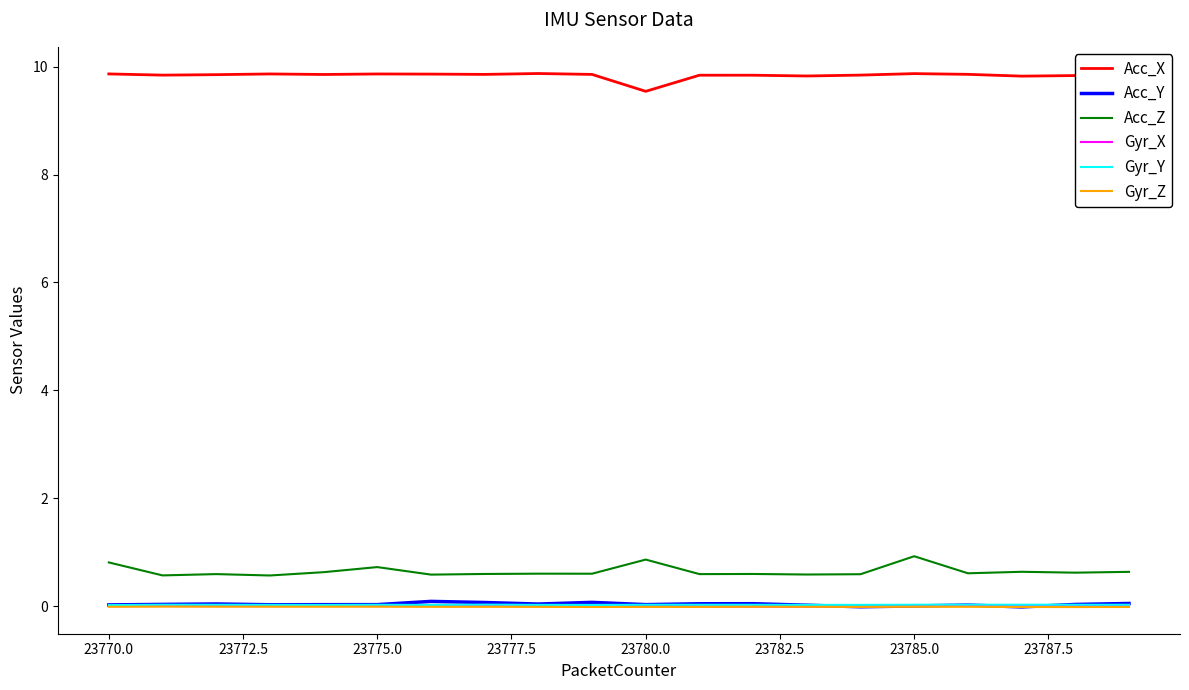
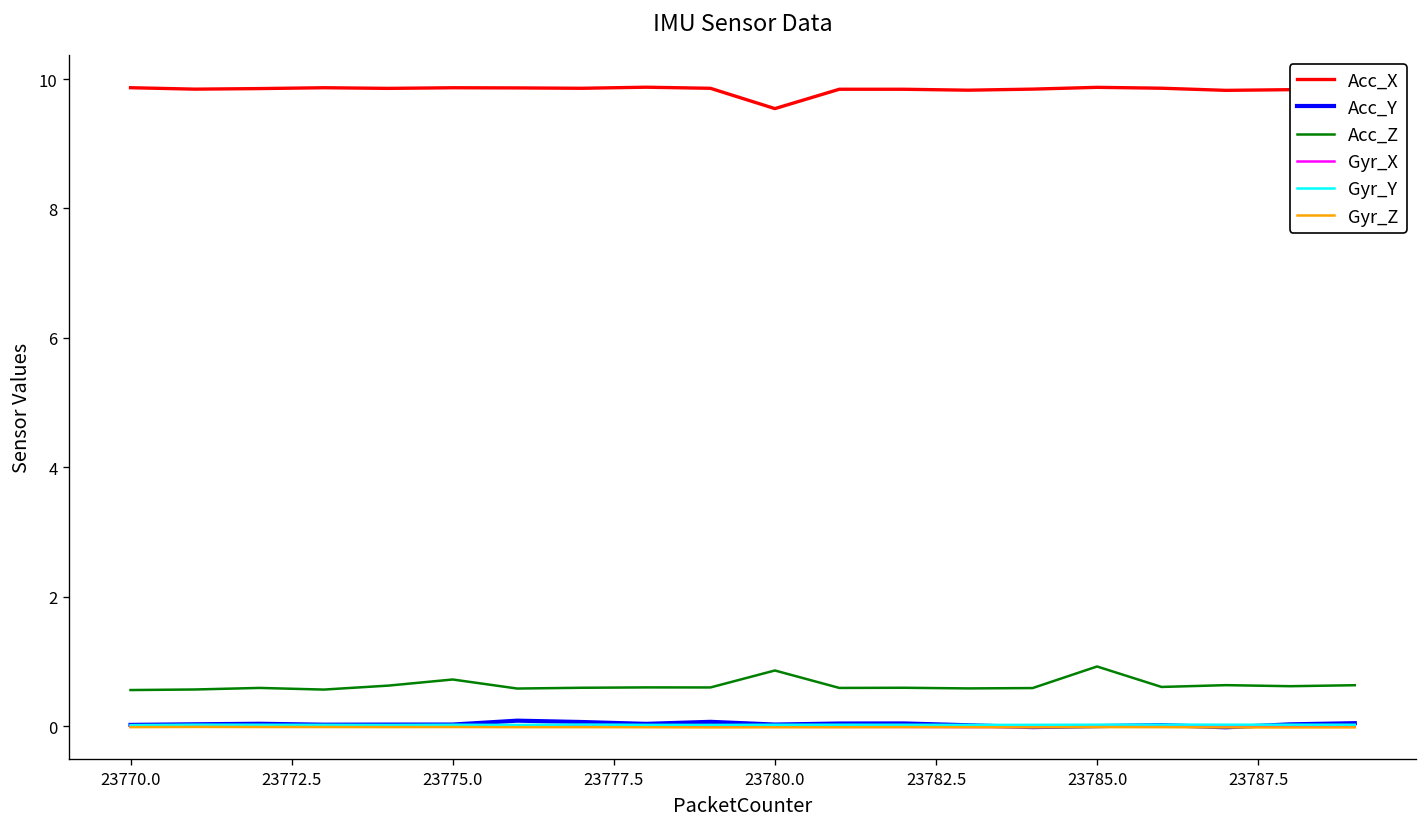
  {
    "Acc_X": {
      "23770.0": 9.9,
      "23775.0": 9.9,
      "23780.0": 9.5,
      "23785.0": 9.9
    },
    "Acc_Z": {
-     "23770.0": 0.8,
+     "23770.0": 0.6,
      "23775.0": 0.7,
      "23780.0": 0.9,
      "23785.0": 0.9
    }
  }
